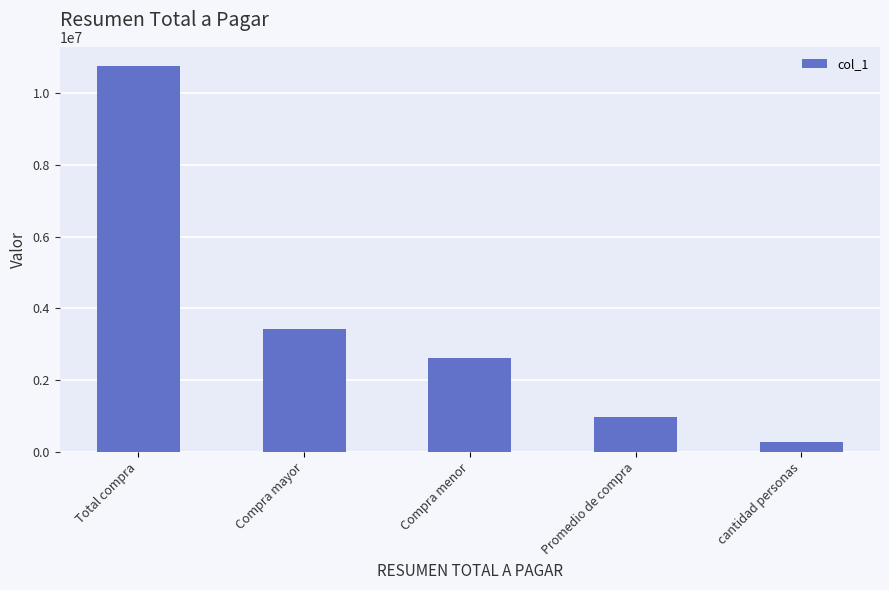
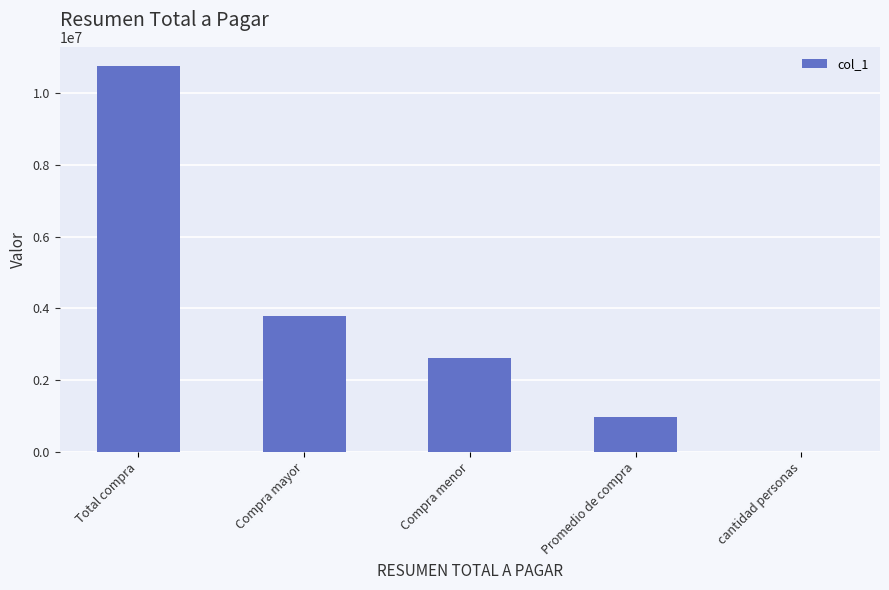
  {
    "Total compra": 10800000,
-   "Compra mayor": 3400000,
+   "Compra mayor": 3800000,
    "Compra menor": 2600000,
    "Promedio de compra": 1000000,
-   "cantidad personas": 300000
+   "cantidad personas": 0
  }
